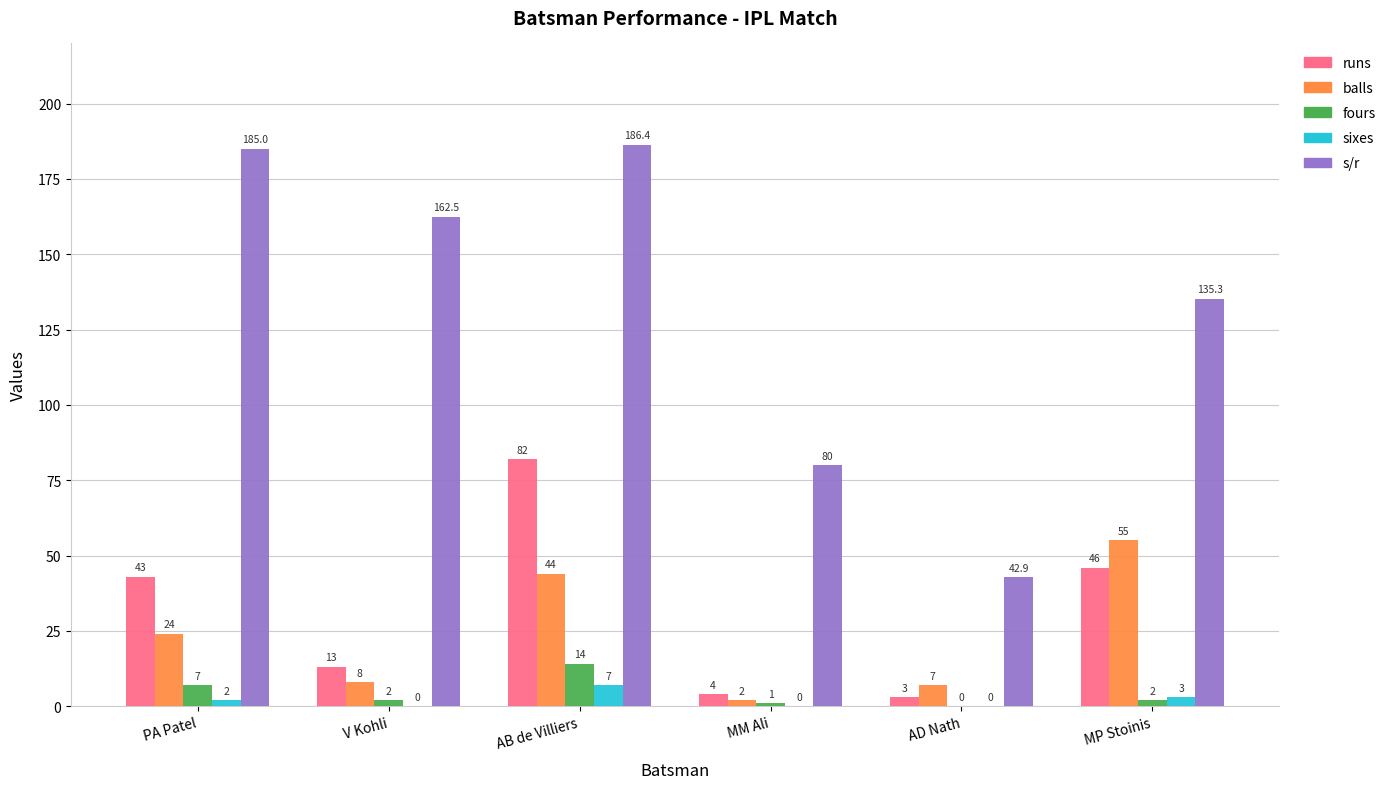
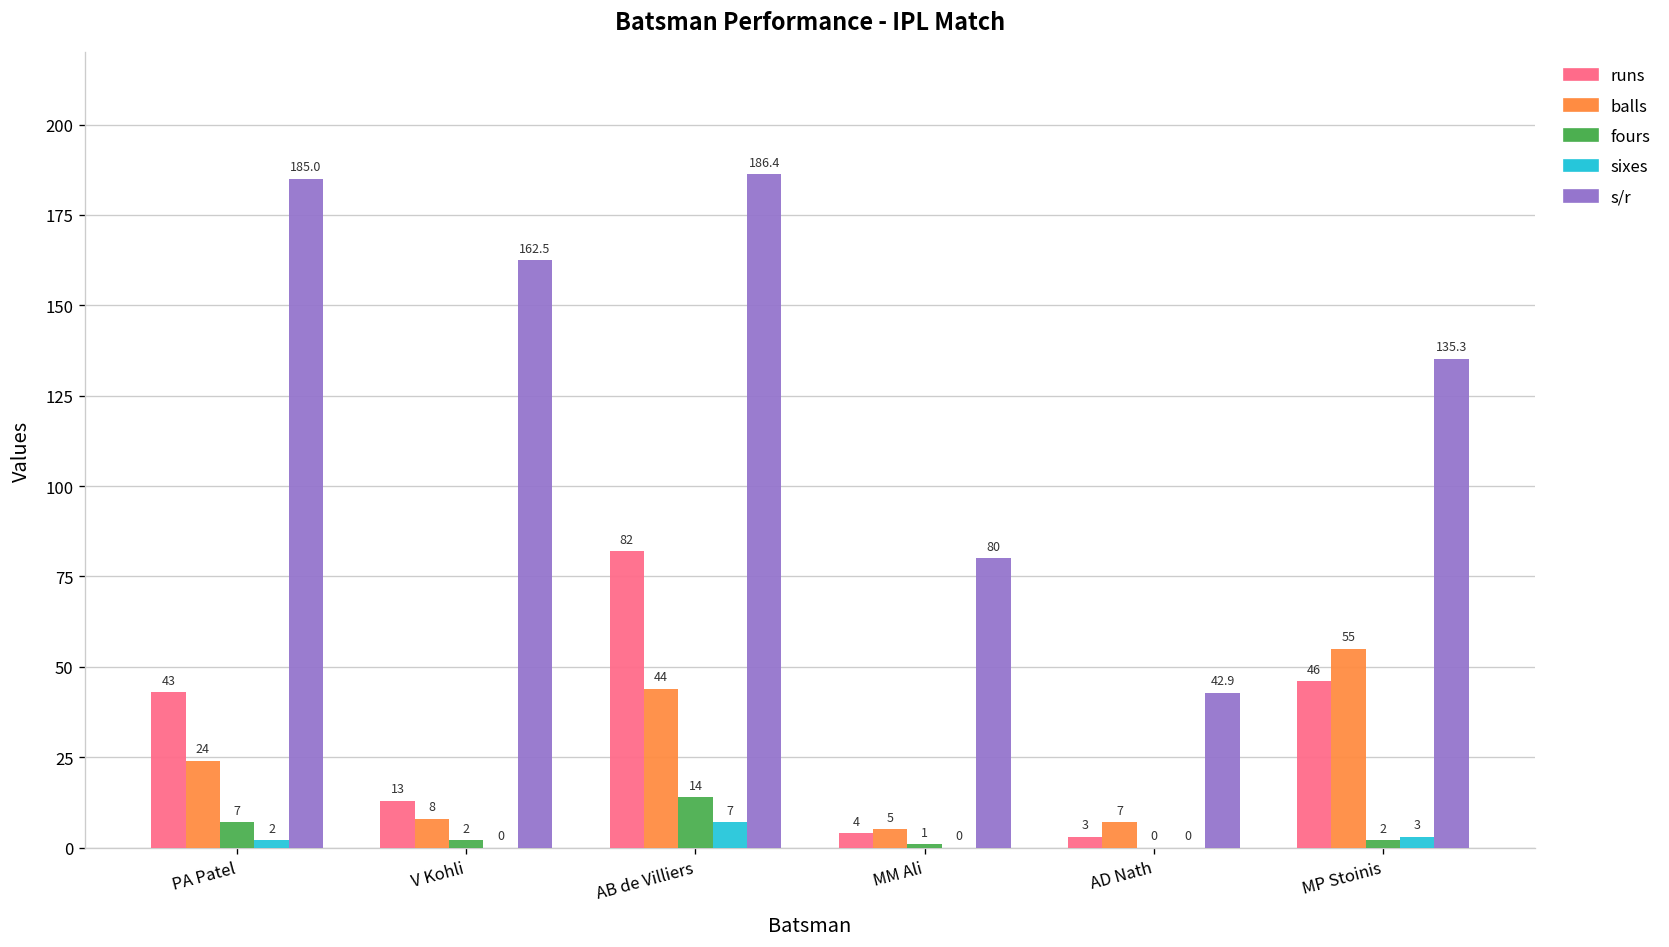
  {
    "runs": {
      "PA Patel": 43,
      "V Kohli": 13,
      "AB de Villiers": 82,
      "MM Ali": 4,
      "AD Nath": 3,
      "MP Stoinis": 46
    },
    "balls": {
      "PA Patel": 24,
      "V Kohli": 8,
      "AB de Villiers": 44,
-     "MM Ali": 2,
+     "MM Ali": 5,
      "AD Nath": 7,
      "MP Stoinis": 55
    },
    "fours": {
      "PA Patel": 7,
      "V Kohli": 2,
      "AB de Villiers": 14,
      "MM Ali": 1,
      "AD Nath": 0,
      "MP Stoinis": 2
    },
    "sixes": {
      "PA Patel": 2,
      "V Kohli": 0,
      "AB de Villiers": 7,
      "MM Ali": 0,
      "AD Nath": 0,
      "MP Stoinis": 3
    },
    "s/r": {
      "PA Patel": 185.0,
      "V Kohli": 162.5,
      "AB de Villiers": 186.4,
      "MM Ali": 80,
      "AD Nath": 42.9,
      "MP Stoinis": 135.3
    }
  }
